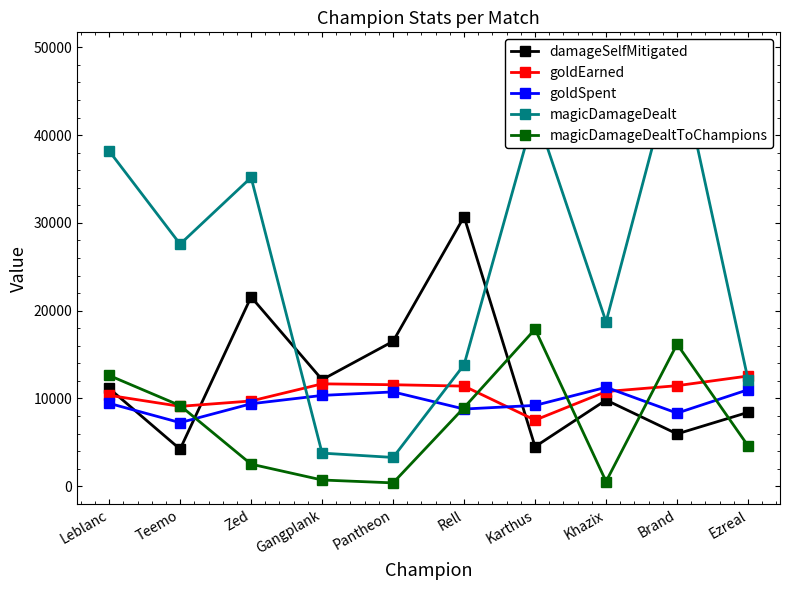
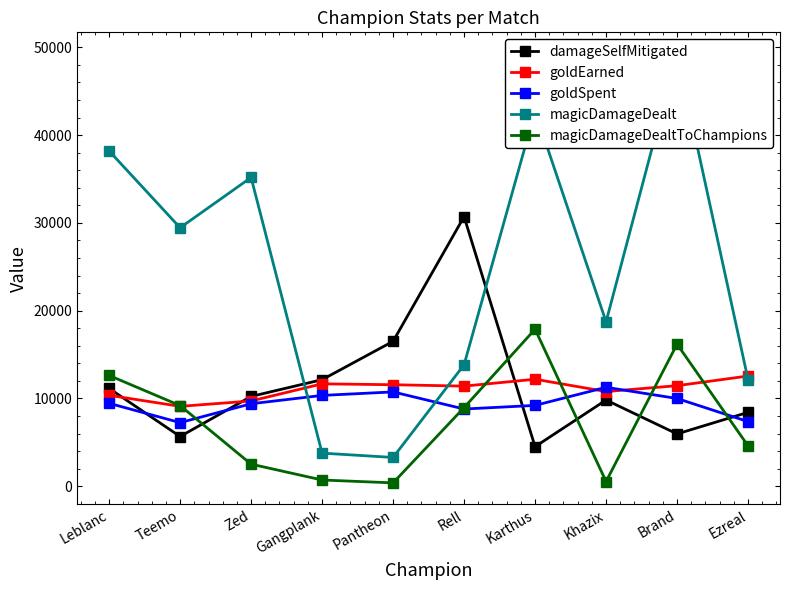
  {
    "damageSelfMitigated": {
      "Leblanc": 11000,
-     "Teemo": 4000,
-     "Zed": 22000,
+     "Teemo": 6000,
+     "Zed": 10000,
      "Gangplank": 12000,
      "Pantheon": 17000,
      "Rell": 31000,
      "Karthus": 5000,
      "Khazix": 10000,
      "Brand": 6000,
      "Ezreal": 8000
    },
    "goldEarned": {
      "Leblanc": 10000,
      "Zed": 10000,
      "Gangplank": 12000,
      "Pantheon": 12000,
      "Rell": 11000,
-     "Karthus": 8000,
+     "Karthus": 12000,
      "Khazix": 11000,
      "Brand": 11000,
      "Ezreal": 13000
    },
    "goldSpent": {
      "Leblanc": 9000,
      "Teemo": 7000,
      "Zed": 9000,
      "Gangplank": 10000,
      "Pantheon": 11000,
      "Karthus": 9000,
      "Khazix": 11000,
-     "Brand": 8000,
-     "Ezreal": 11000
+     "Brand": 10000,
+     "Ezreal": 7000
    },
    "magicDamageDealt": {
      "Leblanc": 38000,
-     "Teemo": 28000,
+     "Teemo": 29000,
      "Zed": 35000,
      "Gangplank": 4000,
      "Pantheon": 3000,
      "Rell": 14000,
      "Khazix": 19000,
      "Ezreal": 12000
    },
    "magicDamageDealtToChampions": {
      "Leblanc": 13000,
      "Zed": 3000,
      "Gangplank": 1000,
      "Pantheon": 0,
      "Karthus": 18000,
      "Khazix": 1000,
      "Brand": 16000,
      "Ezreal": 5000
    }
  }
